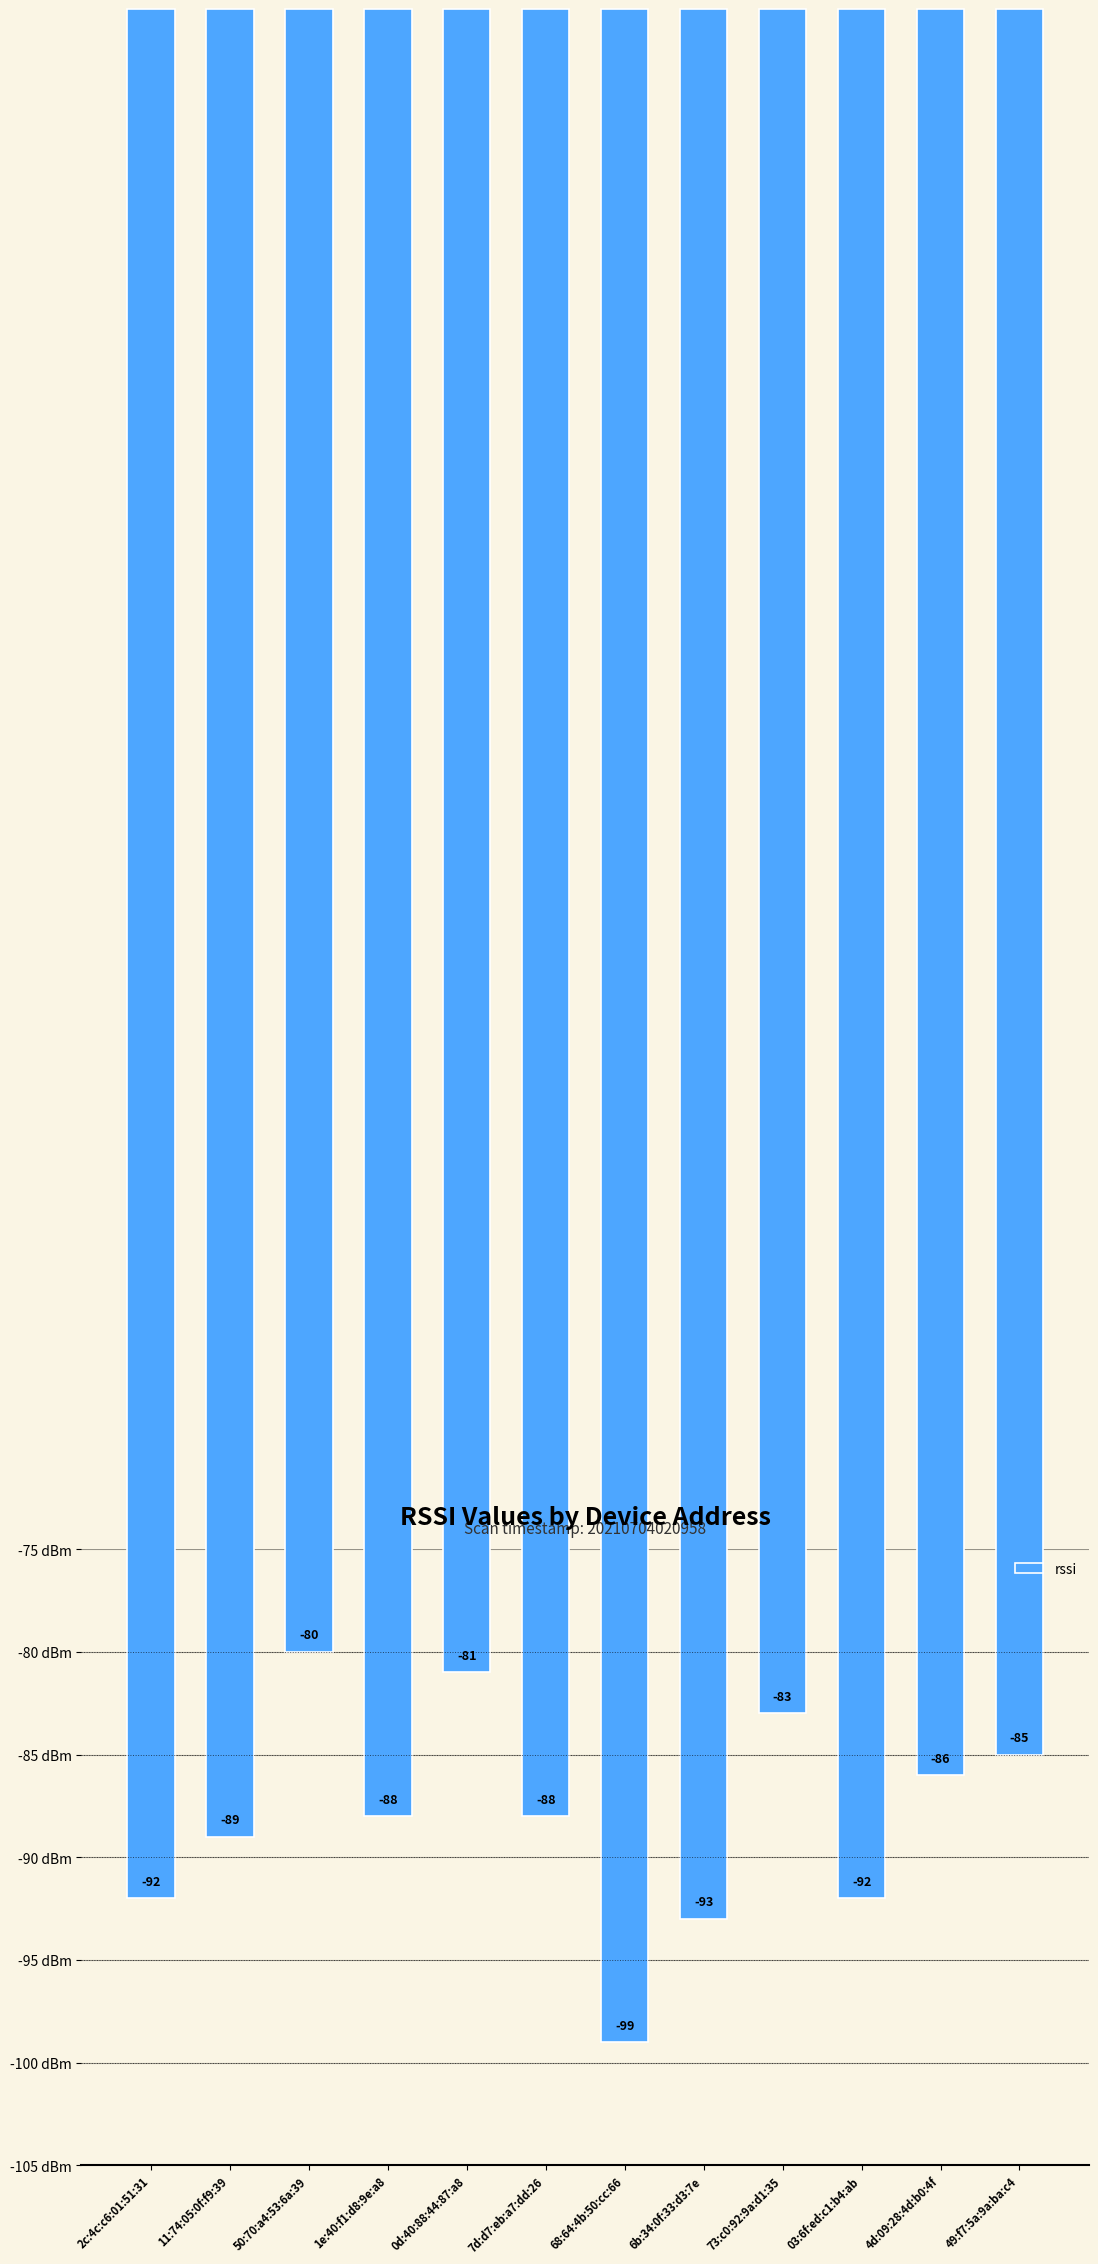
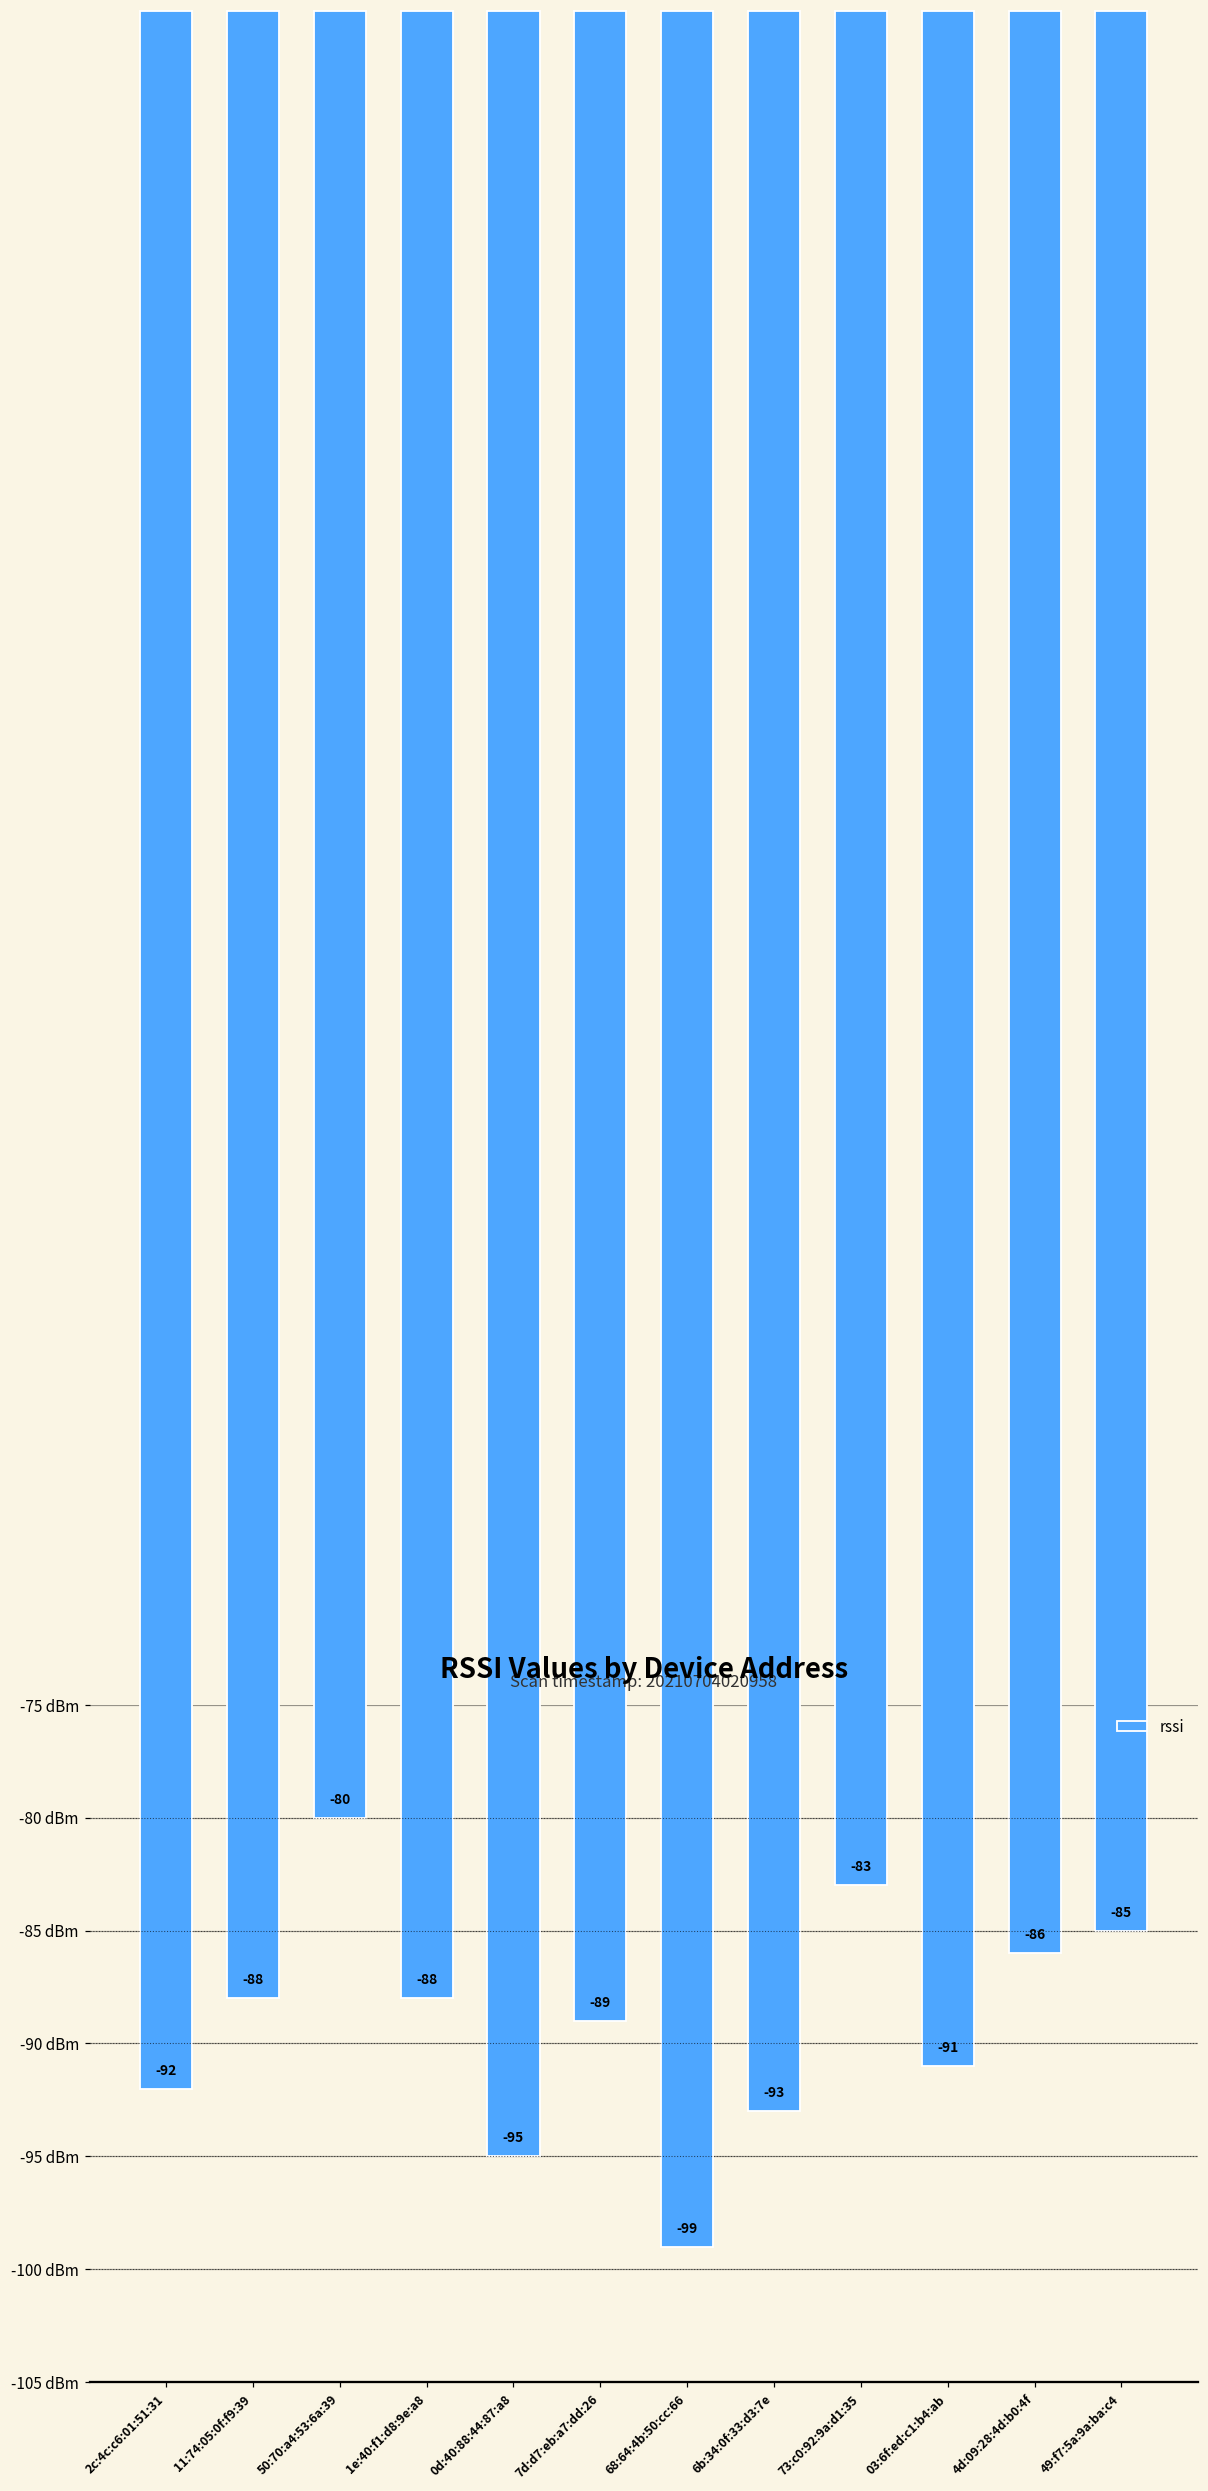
  {
    "2c:4c:c6:01:51:31": -92,
-   "11:74:05:0f:f9:39": -89,
+   "11:74:05:0f:f9:39": -88,
    "50:70:a4:53:6a:39": -80,
    "1e:40:f1:d8:9e:a8": -88,
-   "0d:40:88:44:87:a8": -81,
-   "7d:d7:eb:a7:dd:26": -88,
+   "0d:40:88:44:87:a8": -95,
+   "7d:d7:eb:a7:dd:26": -89,
    "68:64:4b:50:cc:66": -99,
    "6b:34:0f:33:d3:7e": -93,
    "73:c0:92:9a:d1:35": -83,
-   "03:6f:ed:c1:b4:ab": -92,
+   "03:6f:ed:c1:b4:ab": -91,
    "4d:09:28:4d:b0:4f": -86,
    "49:f7:5a:9a:ba:c4": -85
  }
